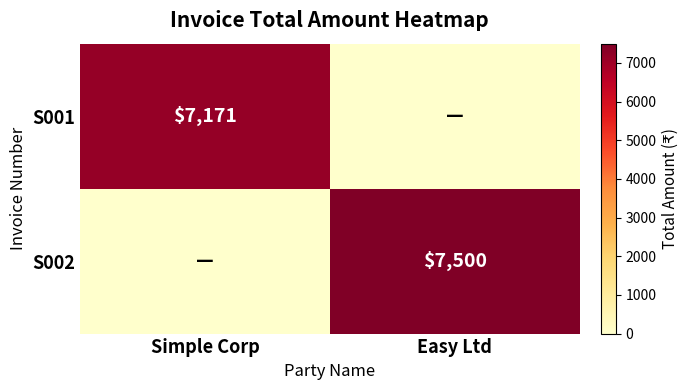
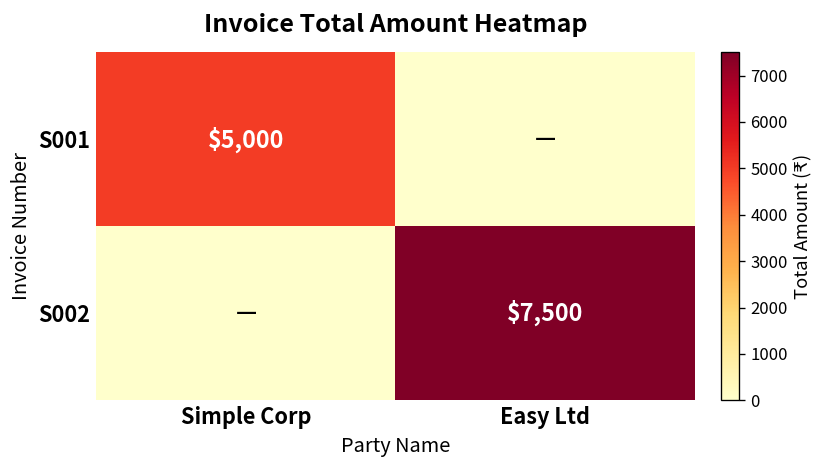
  {
    "S001": {
-     "Simple Corp": "$7,171"
+     "Simple Corp": "$5,000"
    },
    "S002": {
      "Easy Ltd": "$7,500"
    }
  }
